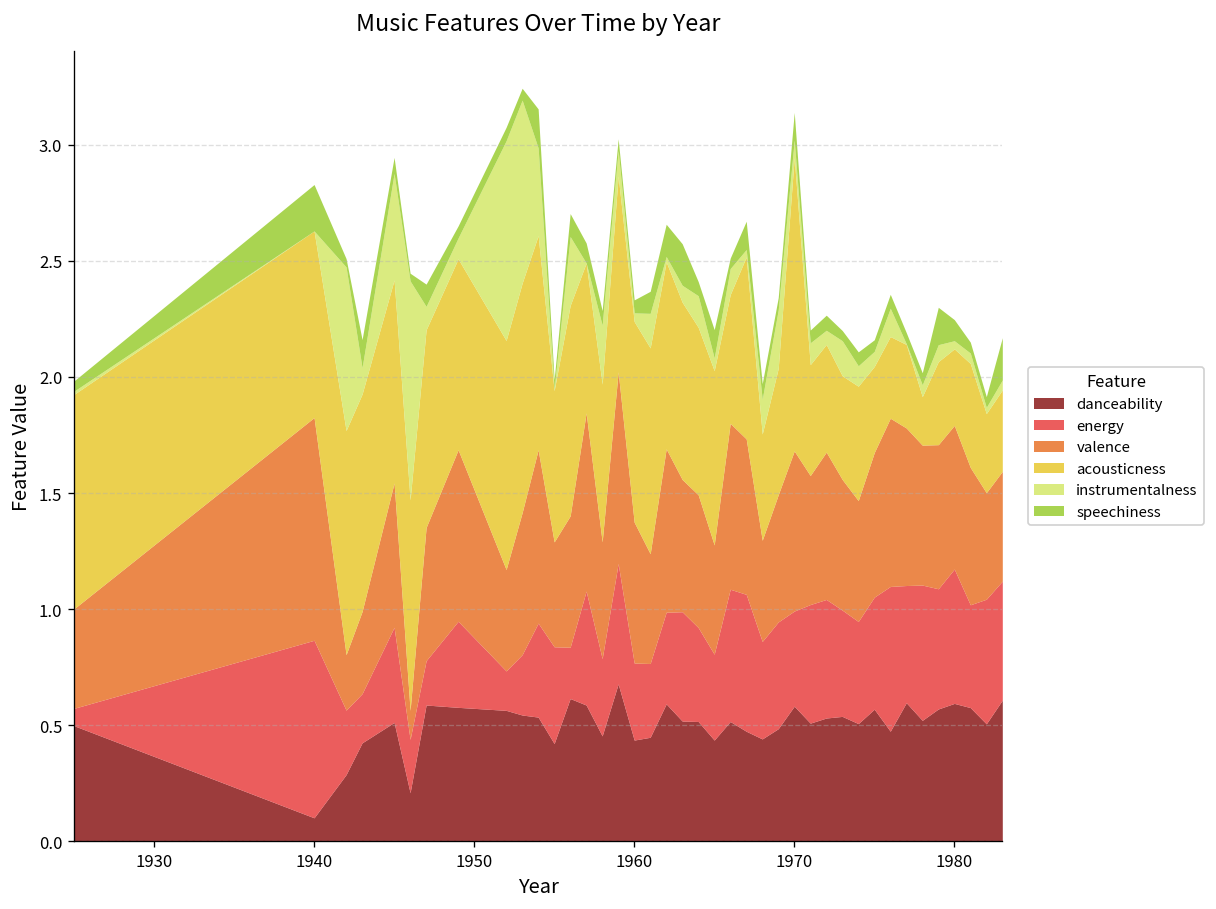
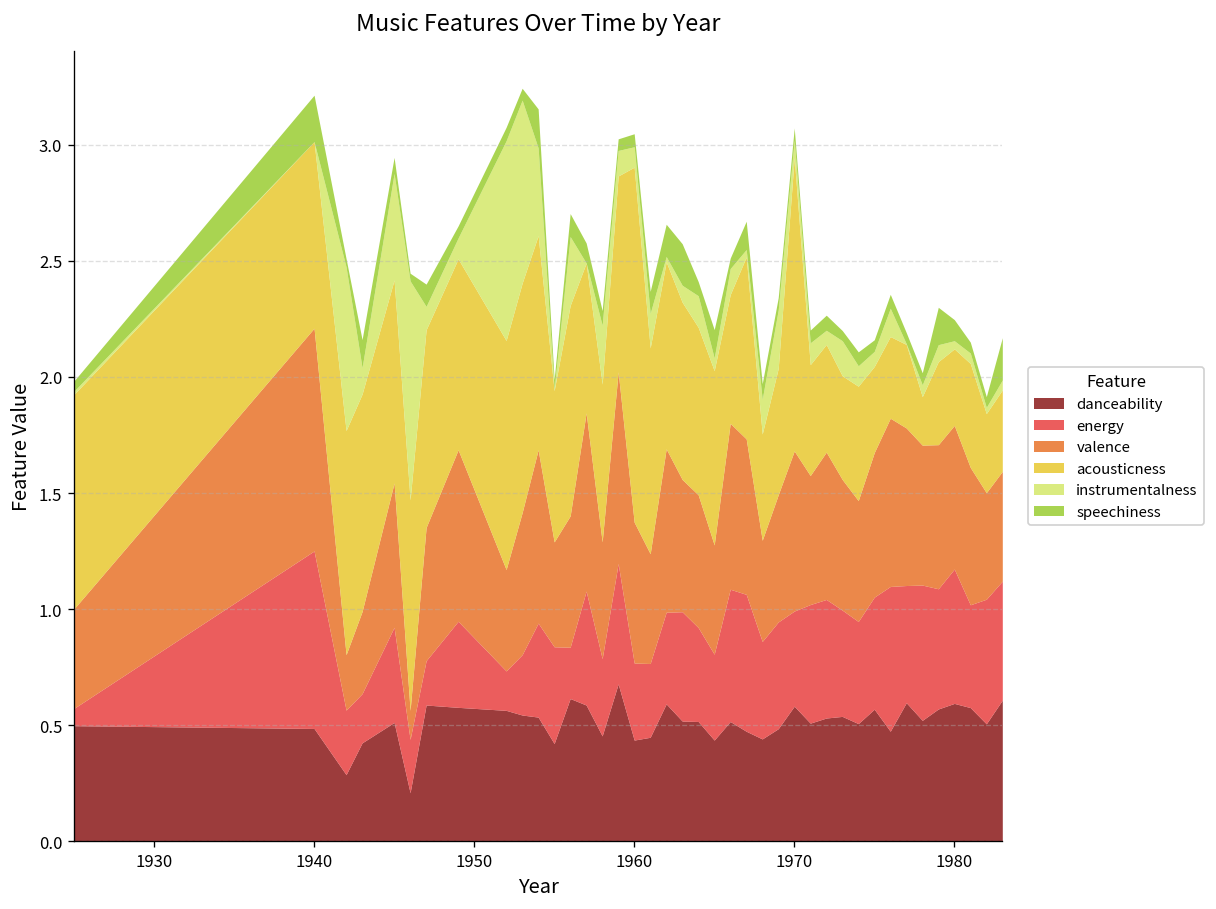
  {
    "danceability": {
-     "1940": 0.10,
+     "1940": 0.49,
      "1960": 0.44,
      "1970": 0.58,
      "1980": 0.60
    },
    "acousticness": {
-     "1960": 0.86,
+     "1960": 1.53,
      "1970": 1.26,
      "1980": 0.33
    },
    "instrumentalness": {
-     "1960": 0.04,
+     "1960": 0.09,
      "1970": 0.08,
      "1980": 0.04
    },
    "speechiness": {
      "1940": 0.20,
      "1960": 0.06,
-     "1970": 0.12,
+     "1970": 0.05,
      "1980": 0.09
    }
  }
